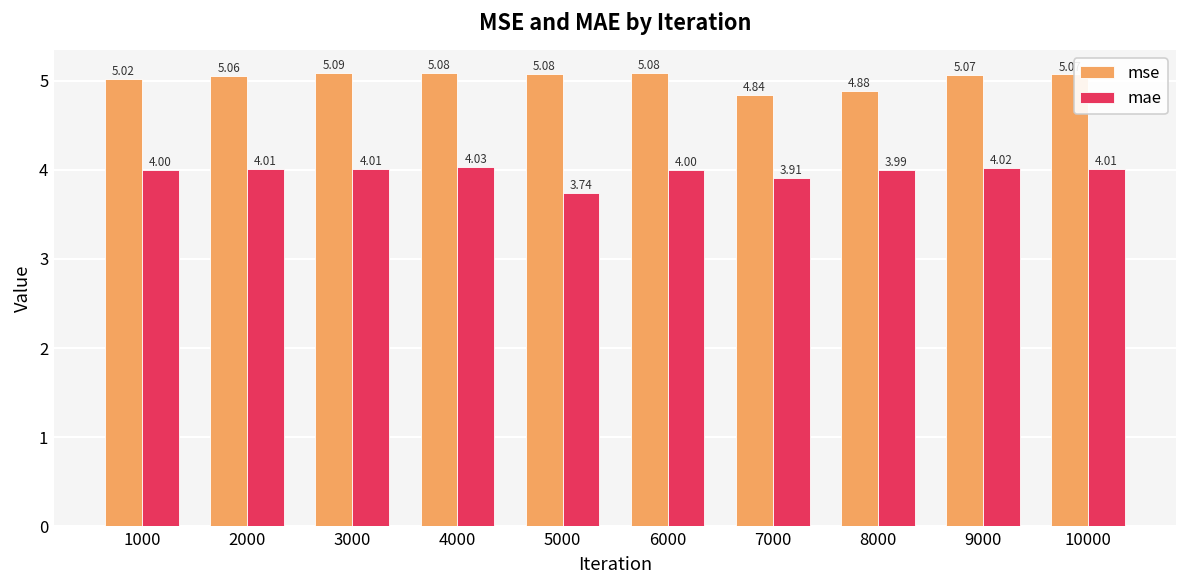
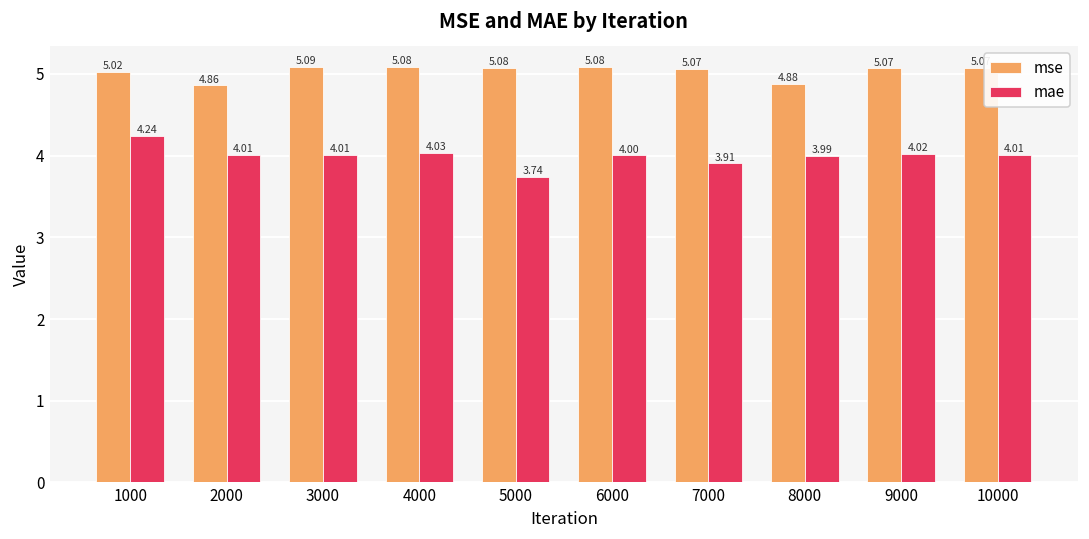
  {
    "mse": {
      "1000": 5.02,
-     "2000": 5.06,
+     "2000": 4.86,
      "3000": 5.09,
      "4000": 5.08,
      "5000": 5.08,
      "6000": 5.08,
-     "7000": 4.84,
+     "7000": 5.07,
      "8000": 4.88,
      "9000": 5.07
    },
    "mae": {
-     "1000": 4.00,
+     "1000": 4.24,
      "2000": 4.01,
      "3000": 4.01,
      "4000": 4.03,
      "5000": 3.74,
      "6000": 4.00,
      "7000": 3.91,
      "8000": 3.99,
      "9000": 4.02,
      "10000": 4.01
    }
  }
